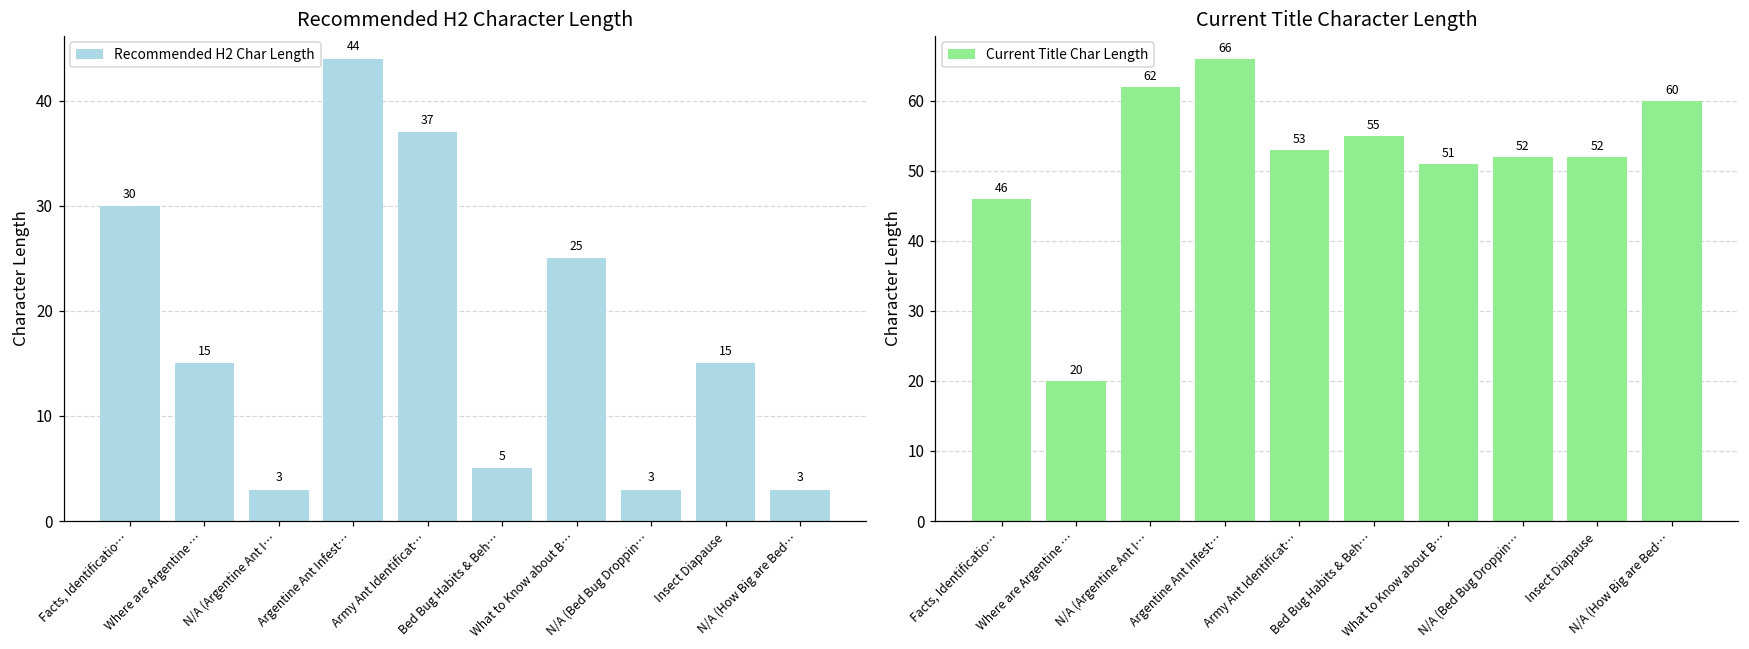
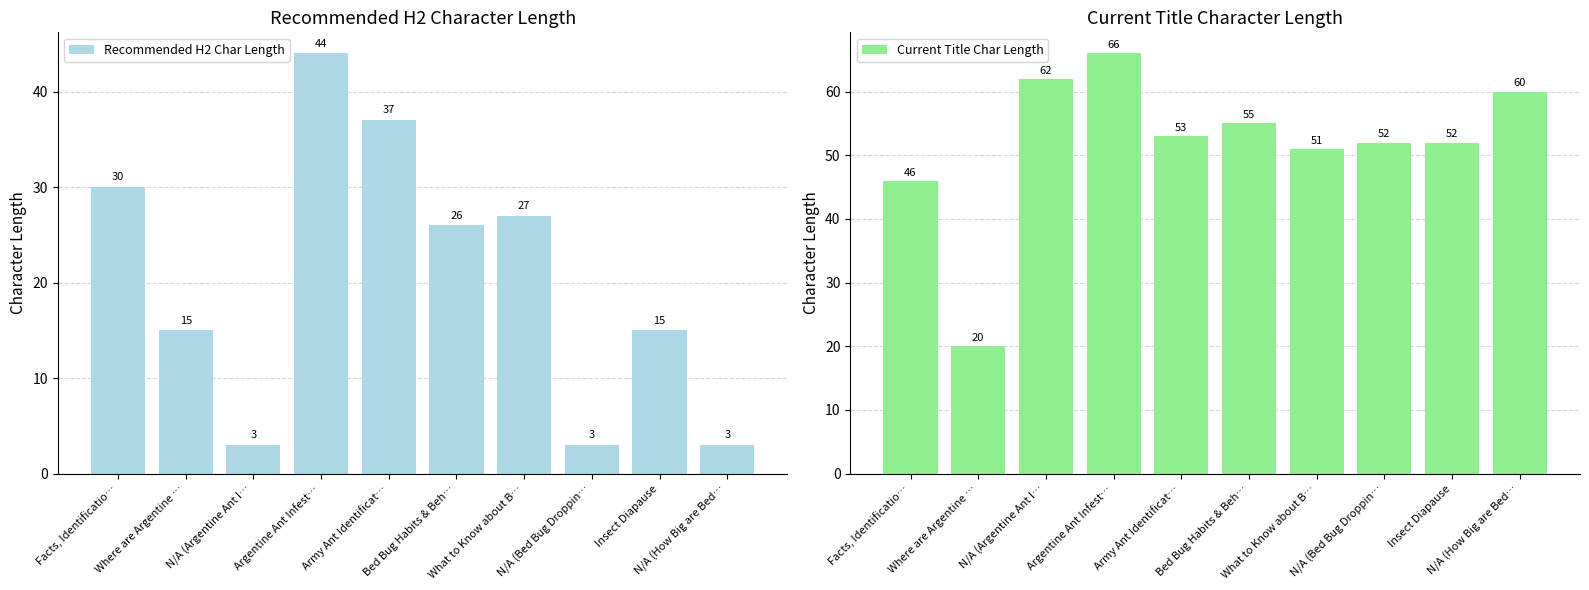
  {
    "Recommended H2 Character Length": {
      "Facts, Identificatio…": 30,
      "Where are Argentine …": 15,
      "N/A (Argentine Ant I…": 3,
      "Argentine Ant Infest…": 44,
      "Army Ant Identificat…": 37,
-     "Bed Bug Habits & Beh…": 5,
-     "What to Know about B…": 25,
+     "Bed Bug Habits & Beh…": 26,
+     "What to Know about B…": 27,
      "N/A (Bed Bug Droppin…": 3,
      "Insect Diapause": 15,
      "N/A (How Big are Bed…": 3
    },
    "Current Title Character Length": {
      "Facts, Identificatio…": 46,
      "Where are Argentine …": 20,
      "N/A (Argentine Ant I…": 62,
      "Argentine Ant Infest…": 66,
      "Army Ant Identificat…": 53,
      "Bed Bug Habits & Beh…": 55,
      "What to Know about B…": 51,
      "N/A (Bed Bug Droppin…": 52,
      "Insect Diapause": 52,
      "N/A (How Big are Bed…": 60
    }
  }
